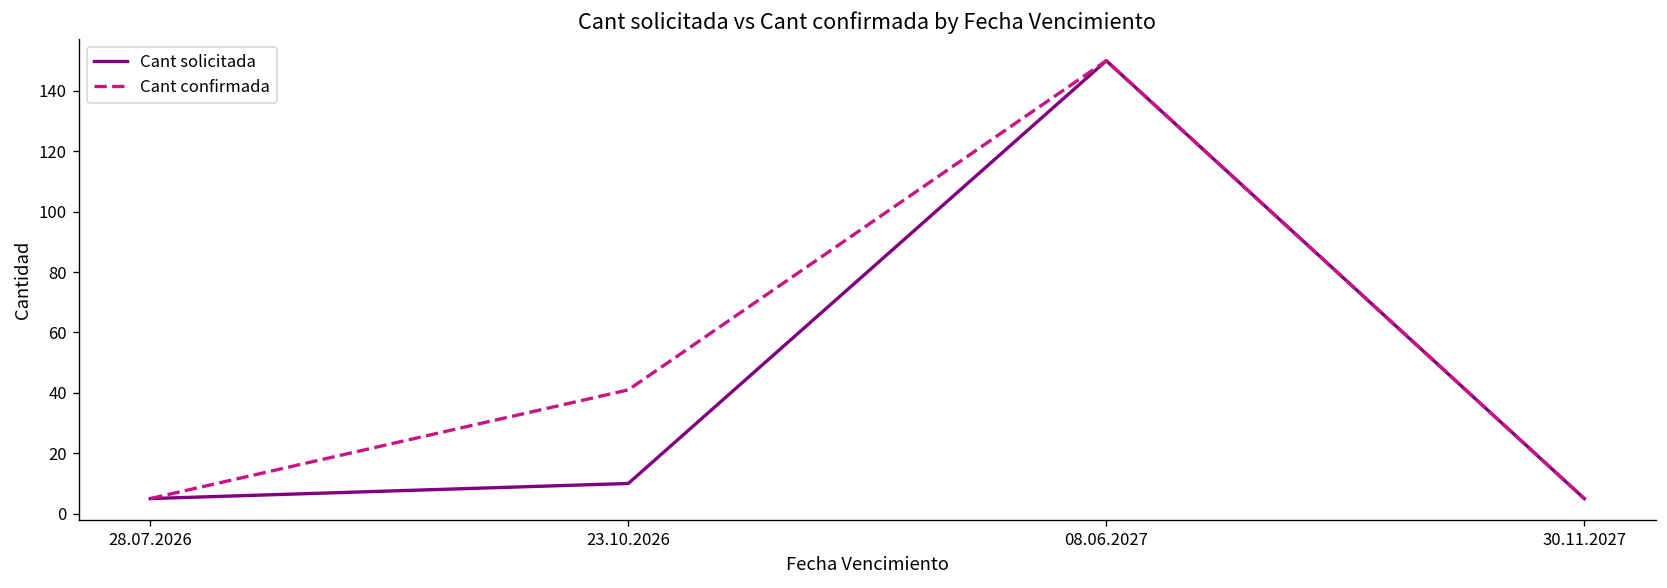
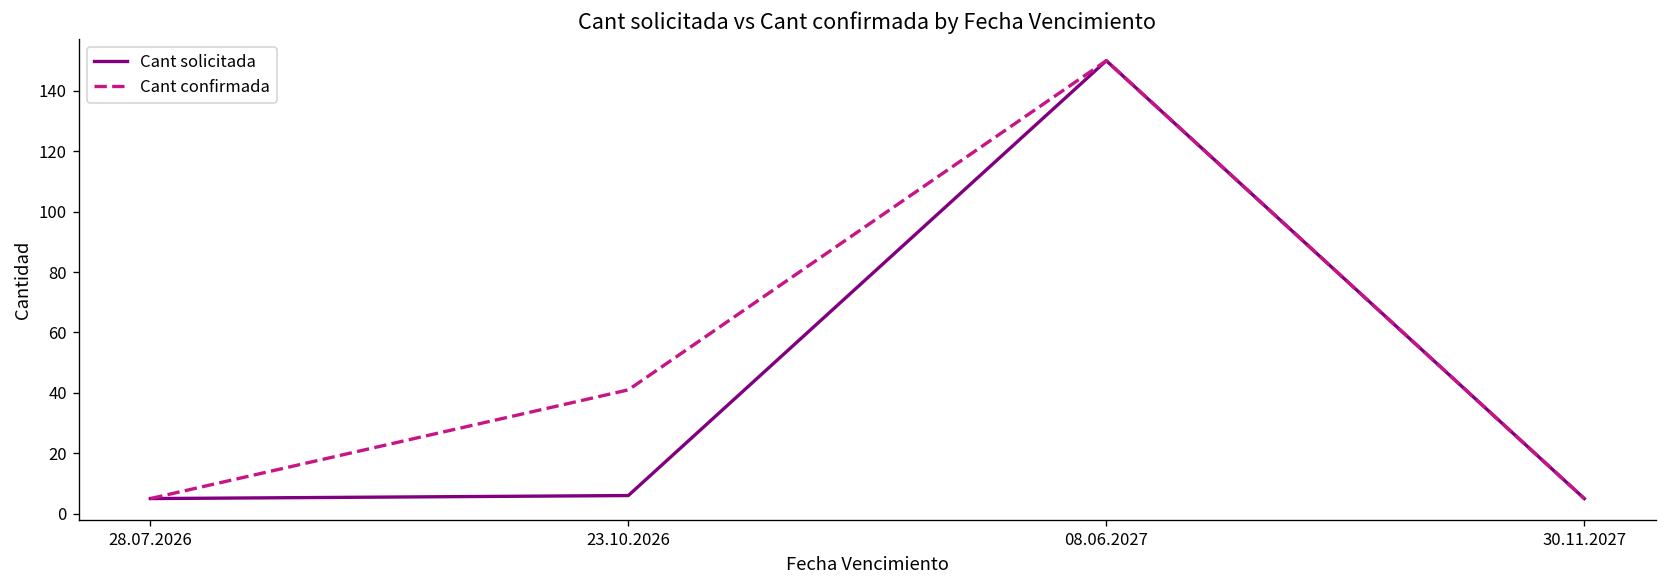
  {
    "Cant solicitada": {
-     "23.10.2026": 10
+     "23.10.2026": 6
    },
    "Cant confirmada": {
      "23.10.2026": 41
    }
  }
